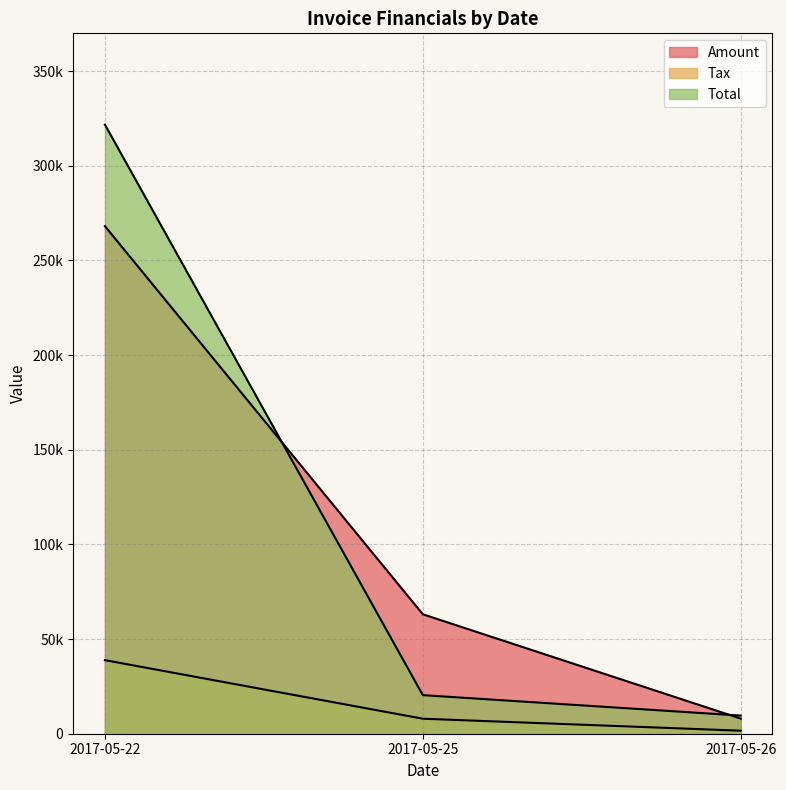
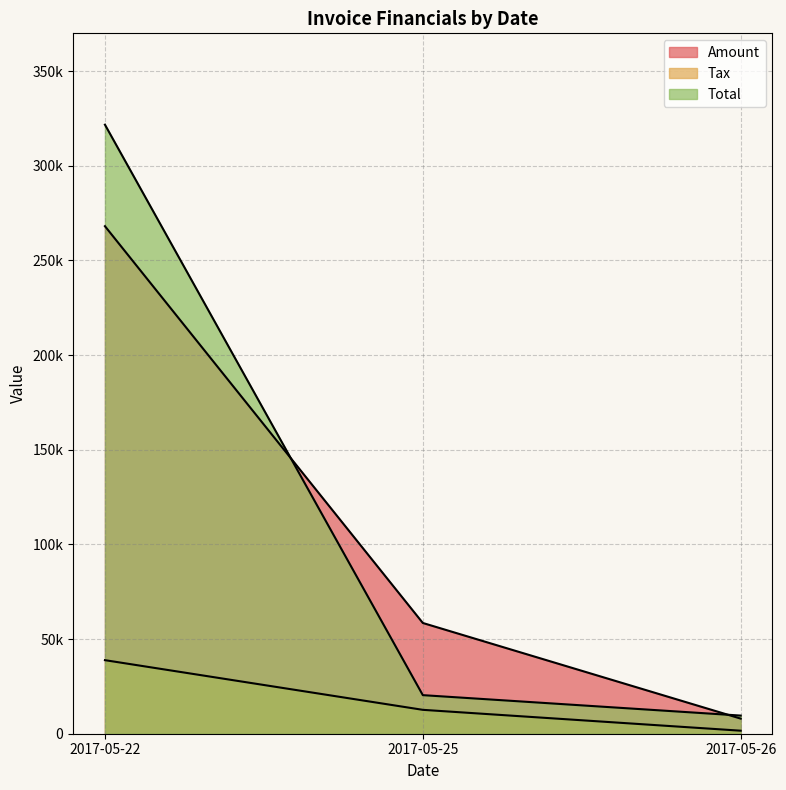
  {
    "Amount": {
      "2017-05-22": 268000,
-     "2017-05-25": 63000,
+     "2017-05-25": 59000,
      "2017-05-26": 8000
    },
    "Tax": {
      "2017-05-22": 39000,
-     "2017-05-25": 8000,
+     "2017-05-25": 13000,
      "2017-05-26": 2000
    },
    "Total": {
      "2017-05-22": 322000,
      "2017-05-25": 20000,
      "2017-05-26": 10000
    }
  }
